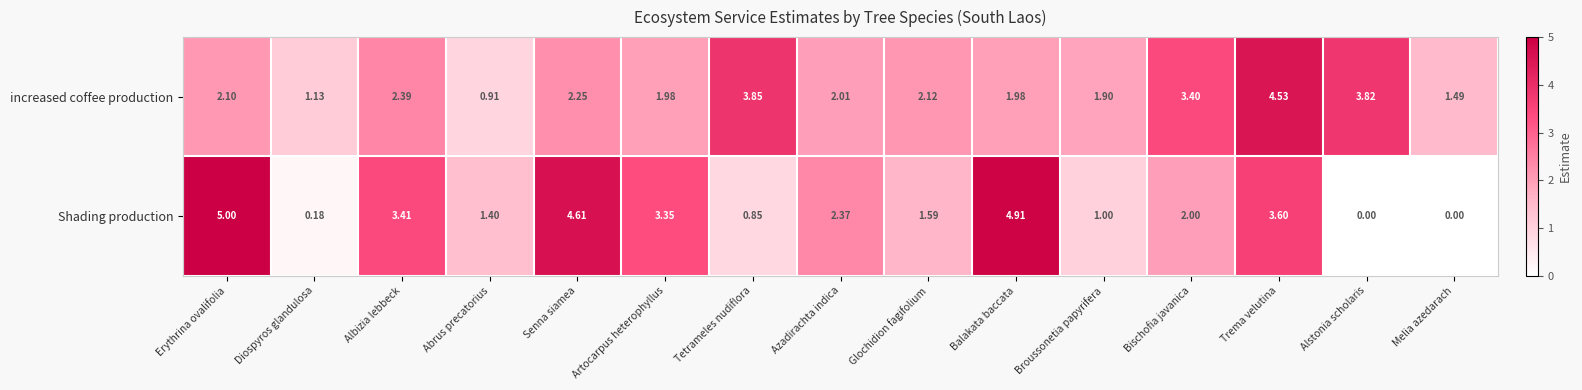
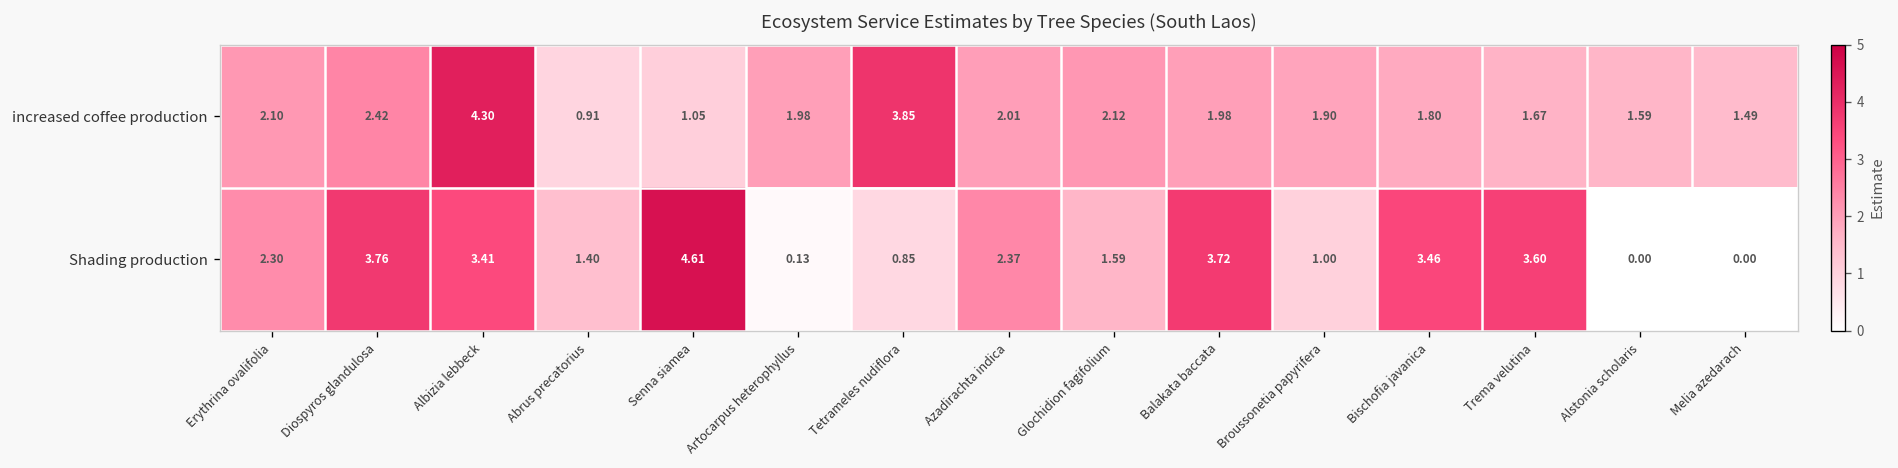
  {
    "increased coffee production": {
      "Erythrina ovalifolia": 2.10,
-     "Diospyros glandulosa": 1.13,
-     "Albizia lebbeck": 2.39,
+     "Diospyros glandulosa": 2.42,
+     "Albizia lebbeck": 4.30,
      "Abrus precatorius": 0.91,
-     "Senna siamea": 2.25,
+     "Senna siamea": 1.05,
      "Artocarpus heterophyllus": 1.98,
      "Tetrameles nudiflora": 3.85,
      "Azadirachta indica": 2.01,
      "Glochidion fagifolium": 2.12,
      "Balakata baccata": 1.98,
      "Broussonetia papyrifera": 1.90,
-     "Bischofia javanica": 3.40,
-     "Trema velutina": 4.53,
-     "Alstonia scholaris": 3.82,
+     "Bischofia javanica": 1.80,
+     "Trema velutina": 1.67,
+     "Alstonia scholaris": 1.59,
      "Melia azedarach": 1.49
    },
    "Shading production": {
-     "Erythrina ovalifolia": 5.00,
-     "Diospyros glandulosa": 0.18,
+     "Erythrina ovalifolia": 2.30,
+     "Diospyros glandulosa": 3.76,
      "Albizia lebbeck": 3.41,
      "Abrus precatorius": 1.40,
      "Senna siamea": 4.61,
-     "Artocarpus heterophyllus": 3.35,
+     "Artocarpus heterophyllus": 0.13,
      "Tetrameles nudiflora": 0.85,
      "Azadirachta indica": 2.37,
      "Glochidion fagifolium": 1.59,
-     "Balakata baccata": 4.91,
+     "Balakata baccata": 3.72,
      "Broussonetia papyrifera": 1.00,
-     "Bischofia javanica": 2.00,
+     "Bischofia javanica": 3.46,
      "Trema velutina": 3.60,
      "Alstonia scholaris": 0.00,
      "Melia azedarach": 0.00
    }
  }
